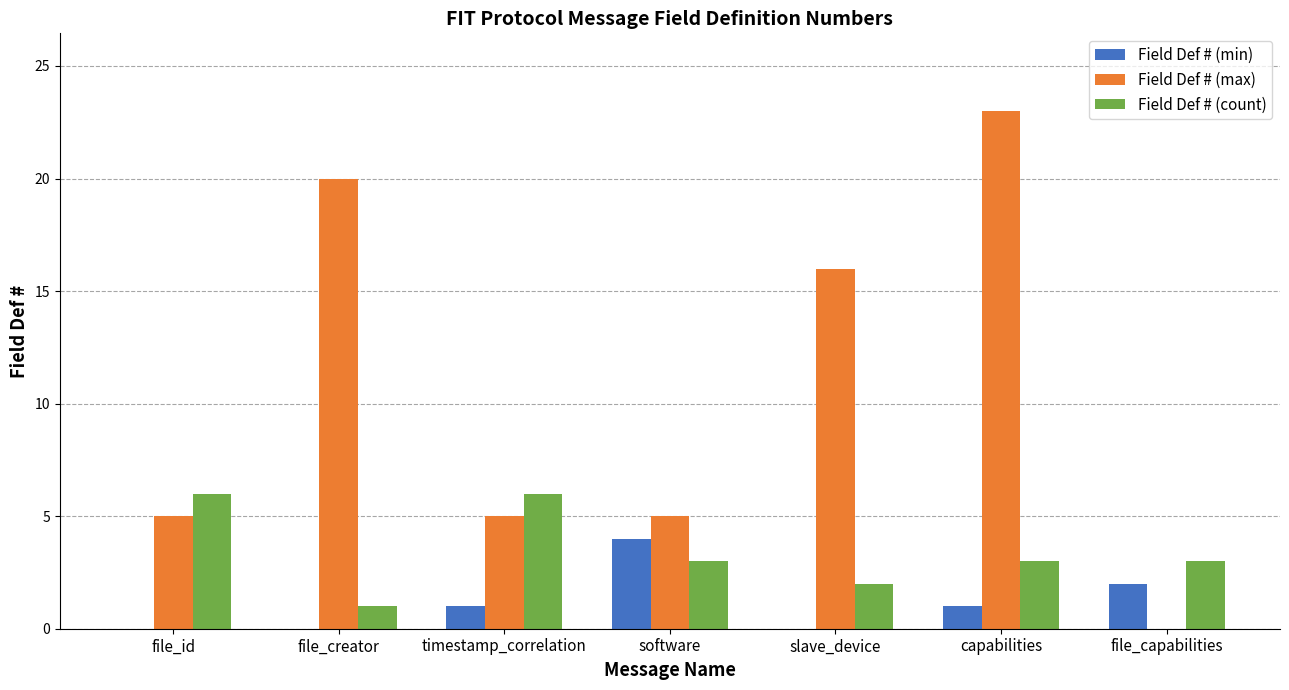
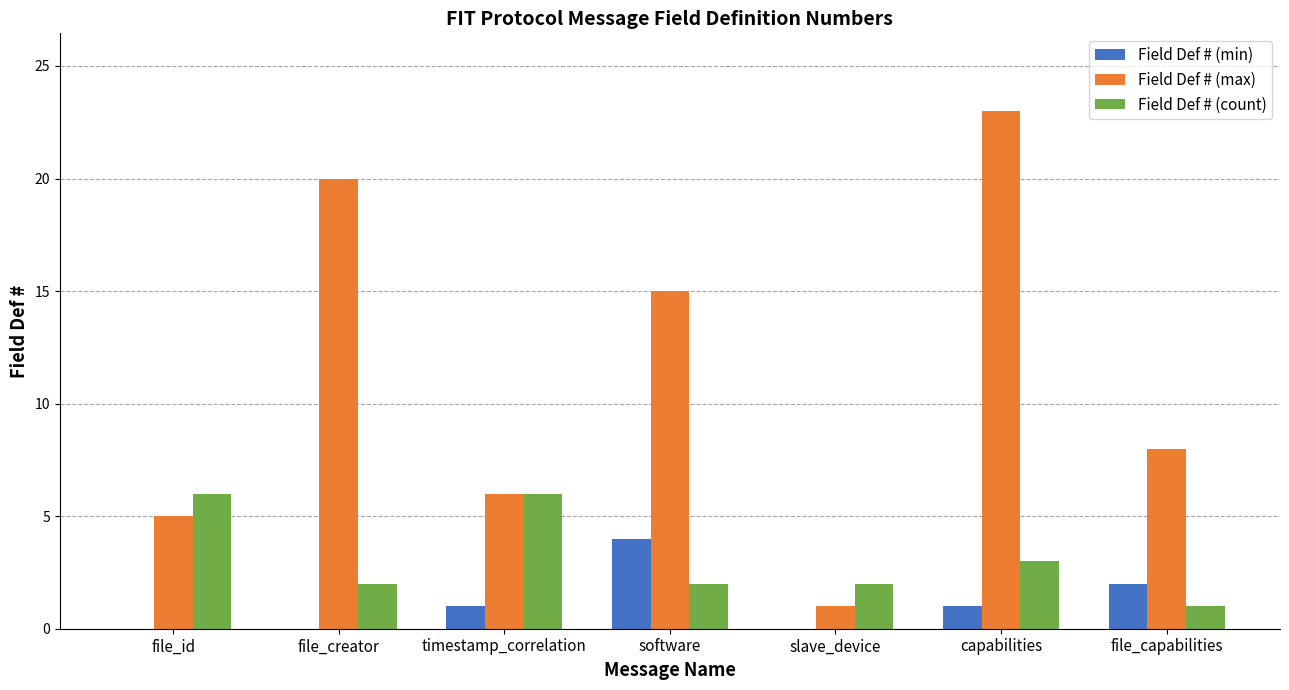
  {
    "Field Def # (min)": {
      "file_id": 0,
      "file_creator": 0,
      "timestamp_correlation": 1,
      "software": 4,
      "slave_device": 0,
      "capabilities": 1,
      "file_capabilities": 2
    },
    "Field Def # (max)": {
      "file_id": 5,
      "file_creator": 20,
-     "timestamp_correlation": 5,
-     "software": 5,
-     "slave_device": 16,
+     "timestamp_correlation": 6,
+     "software": 15,
+     "slave_device": 1,
      "capabilities": 23,
-     "file_capabilities": 0
+     "file_capabilities": 8
    },
    "Field Def # (count)": {
      "file_id": 6,
-     "file_creator": 1,
+     "file_creator": 2,
      "timestamp_correlation": 6,
-     "software": 3,
+     "software": 2,
      "slave_device": 2,
      "capabilities": 3,
-     "file_capabilities": 3
+     "file_capabilities": 1
    }
  }
